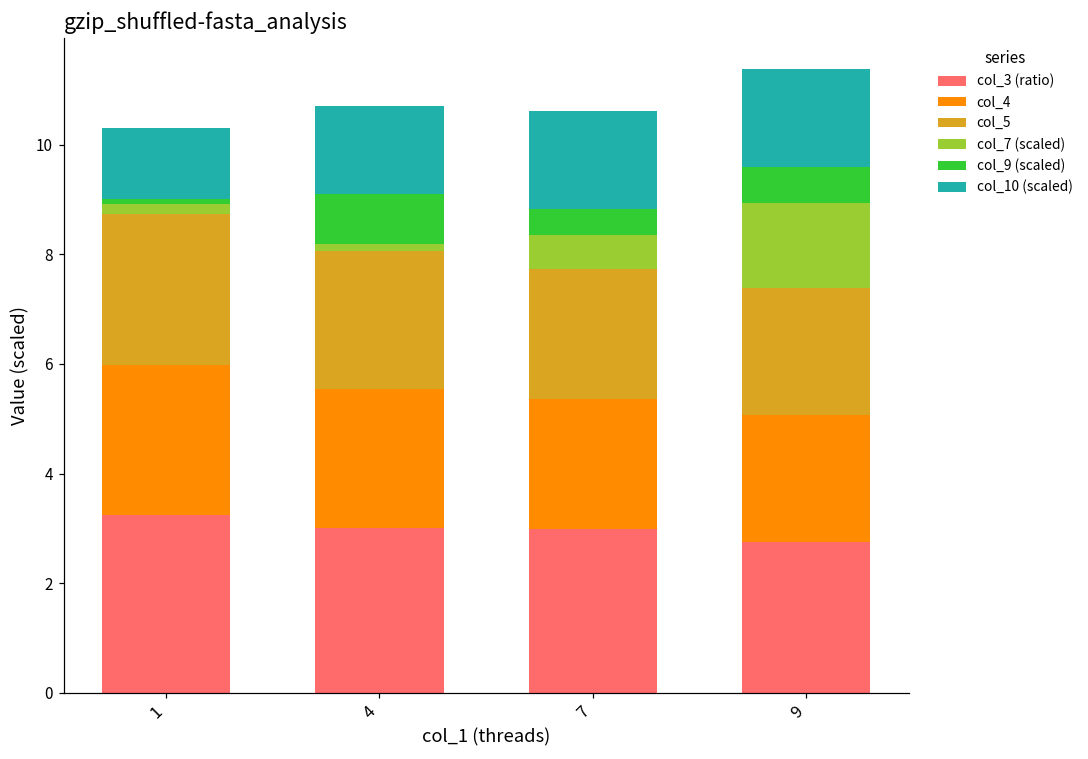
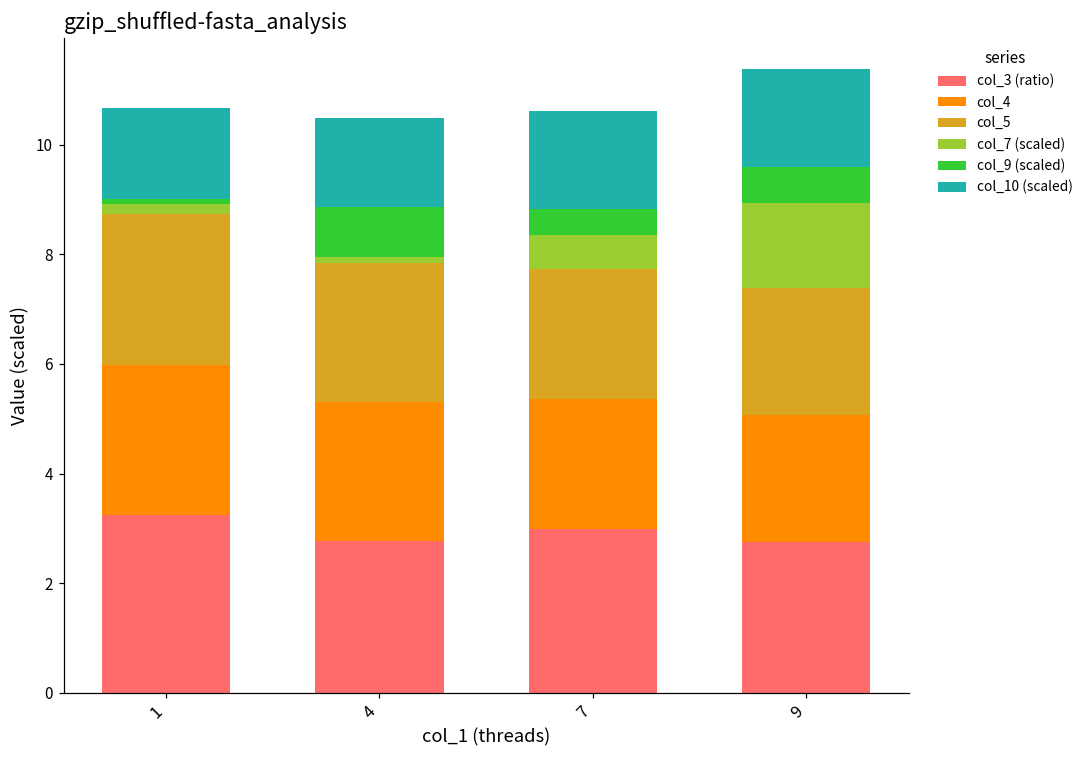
  {
    "col_3 (ratio)": {
      "1": 3.2,
-     "4": 3.0,
+     "4": 2.8,
      "7": 3.0,
      "9": 2.7
    },
    "col_7 (scaled)": {
      "1": 0.2,
      "4": 0.1,
      "7": 0.6,
      "9": 1.6
    },
    "col_9 (scaled)": {
      "1": 0.1,
      "4": 0.9,
      "7": 0.5,
      "9": 0.6
    },
    "col_10 (scaled)": {
-     "1": 1.3,
+     "1": 1.7,
      "4": 1.6,
      "7": 1.8,
      "9": 1.8
    }
  }
